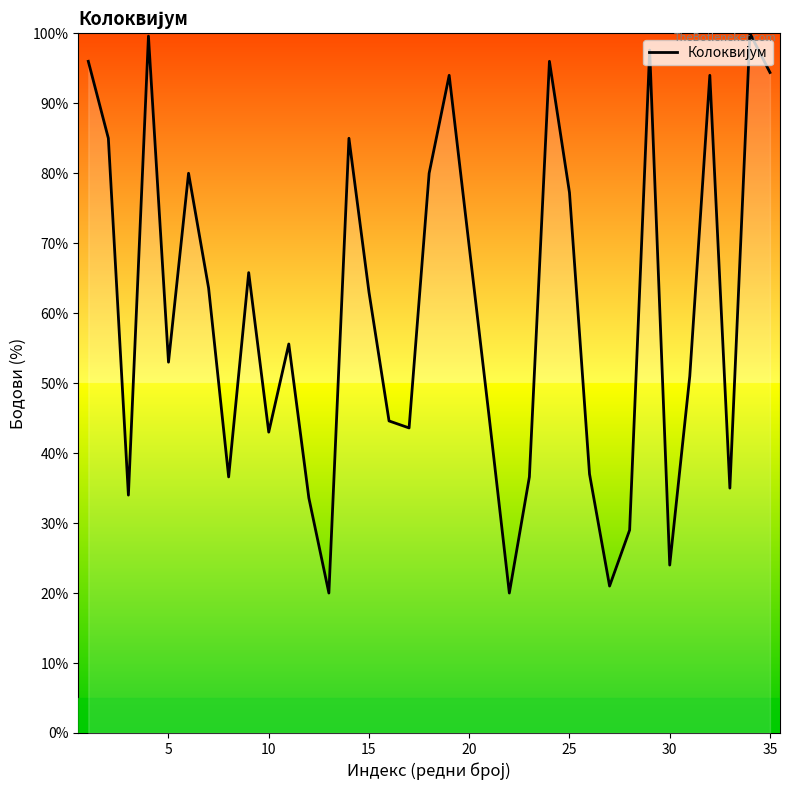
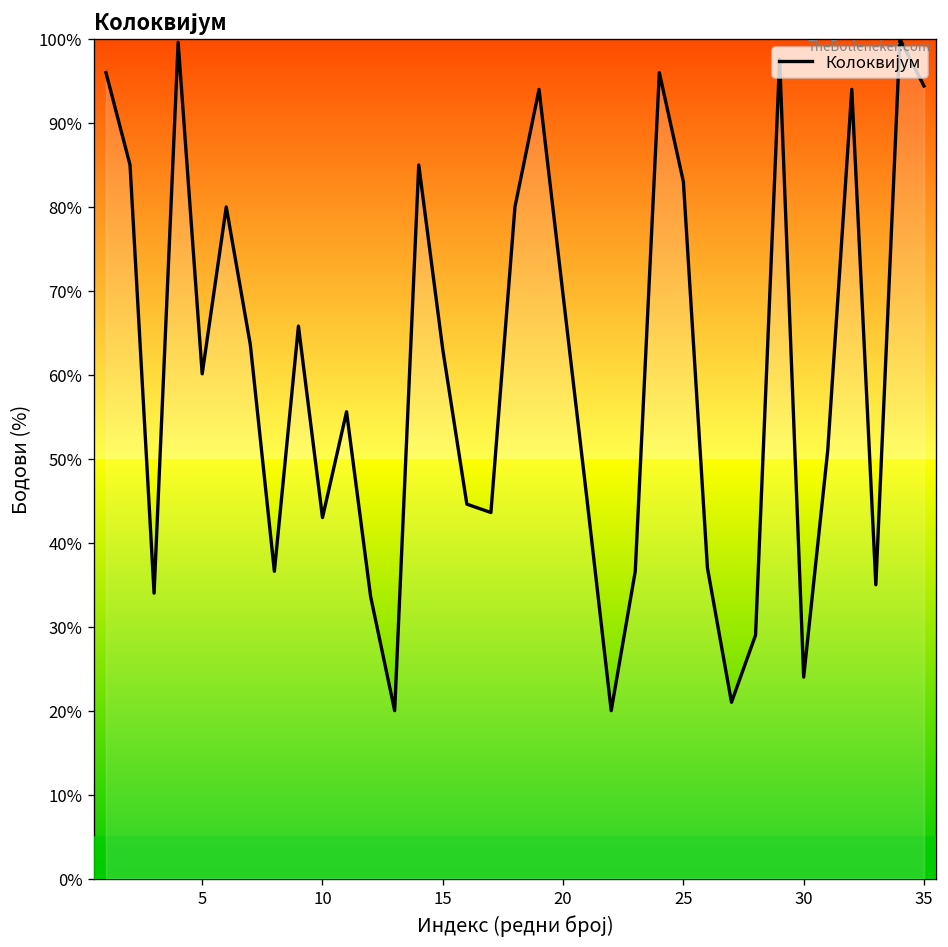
  {
-   "5": "53%",
+   "5": "60%",
    "10": "43%",
    "15": "63%",
-   "25": "77%",
+   "25": "83%",
    "30": "24%",
    "35": "94%"
  }
